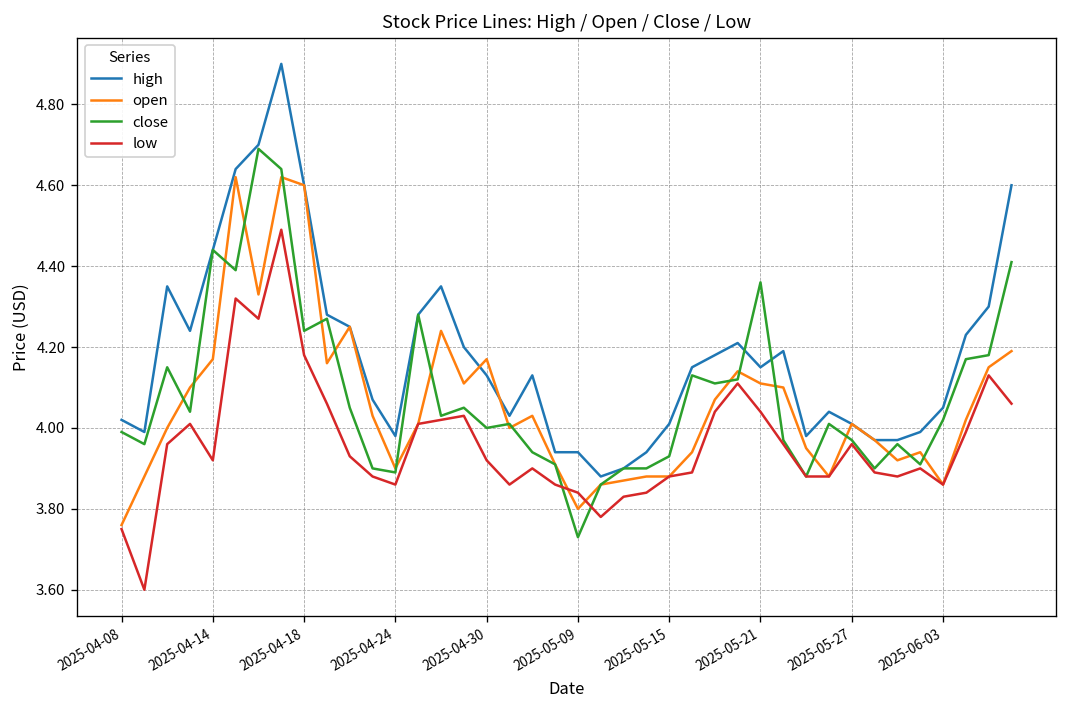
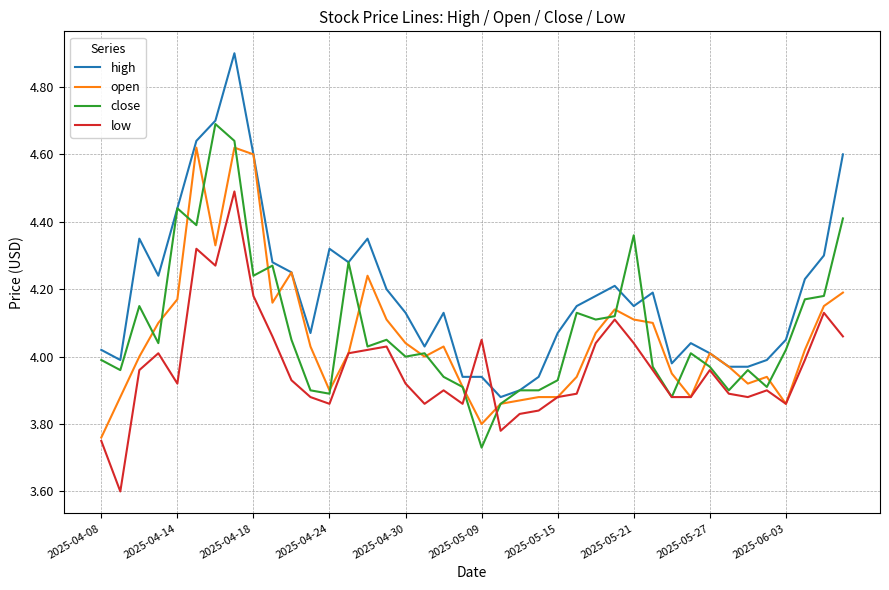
  {
    "high": {
      "2025-04-08": 4.02,
-     "2025-04-24": 3.98,
+     "2025-04-24": 4.32,
      "2025-04-30": 4.13,
      "2025-05-09": 3.94,
-     "2025-05-15": 4.01,
+     "2025-05-15": 4.07,
      "2025-05-21": 4.15,
      "2025-06-03": 4.05
    },
    "open": {
      "2025-04-08": 3.76,
      "2025-04-14": 4.17,
      "2025-04-24": 3.90,
-     "2025-04-30": 4.17,
+     "2025-04-30": 4.04,
      "2025-05-09": 3.80,
      "2025-05-21": 4.11
    },
    "close": {
      "2025-04-08": 3.99,
      "2025-04-18": 4.24,
      "2025-04-24": 3.89,
      "2025-04-30": 4.00,
      "2025-05-09": 3.73,
      "2025-05-15": 3.93,
      "2025-05-21": 4.36,
      "2025-05-27": 3.97,
      "2025-06-03": 4.02
    },
    "low": {
      "2025-04-08": 3.75,
      "2025-04-14": 3.92,
      "2025-04-18": 4.18,
      "2025-04-24": 3.86,
      "2025-04-30": 3.92,
-     "2025-05-09": 3.84,
+     "2025-05-09": 4.05,
      "2025-05-21": 4.04,
      "2025-05-27": 3.96
    }
  }
